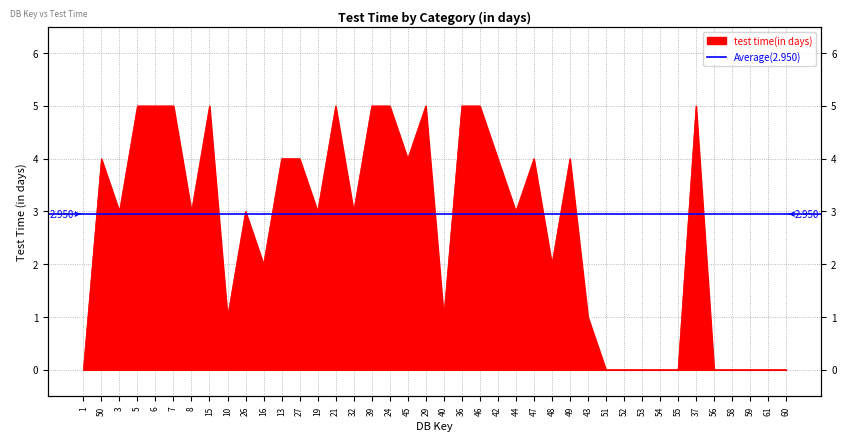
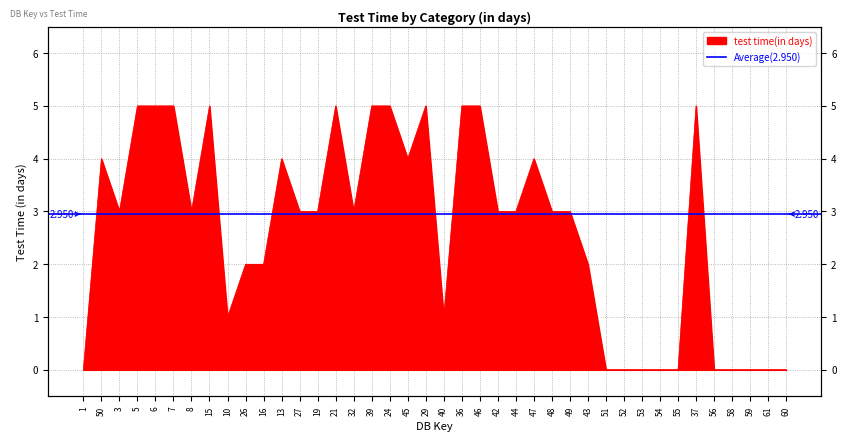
  {
    "1": 0,
    "50": 4,
    "3": 3,
    "5": 5,
    "6": 5,
    "7": 5,
    "8": 3,
    "15": 5,
    "10": 1,
-   "26": 3,
+   "26": 2,
    "16": 2,
    "13": 4,
-   "27": 4,
+   "27": 3,
    "19": 3,
    "21": 5,
    "32": 3,
    "39": 5,
    "24": 5,
    "45": 4,
    "29": 5,
    "40": 1,
    "36": 5,
    "46": 5,
-   "42": 4,
+   "42": 3,
    "44": 3,
    "47": 4,
-   "48": 2,
-   "49": 4,
-   "43": 1,
+   "48": 3,
+   "49": 3,
+   "43": 2,
    "51": 0,
    "52": 0,
    "53": 0,
    "54": 0,
    "55": 0,
    "37": 5,
    "56": 0,
    "58": 0,
    "59": 0,
    "61": 0,
    "60": 0
  }
